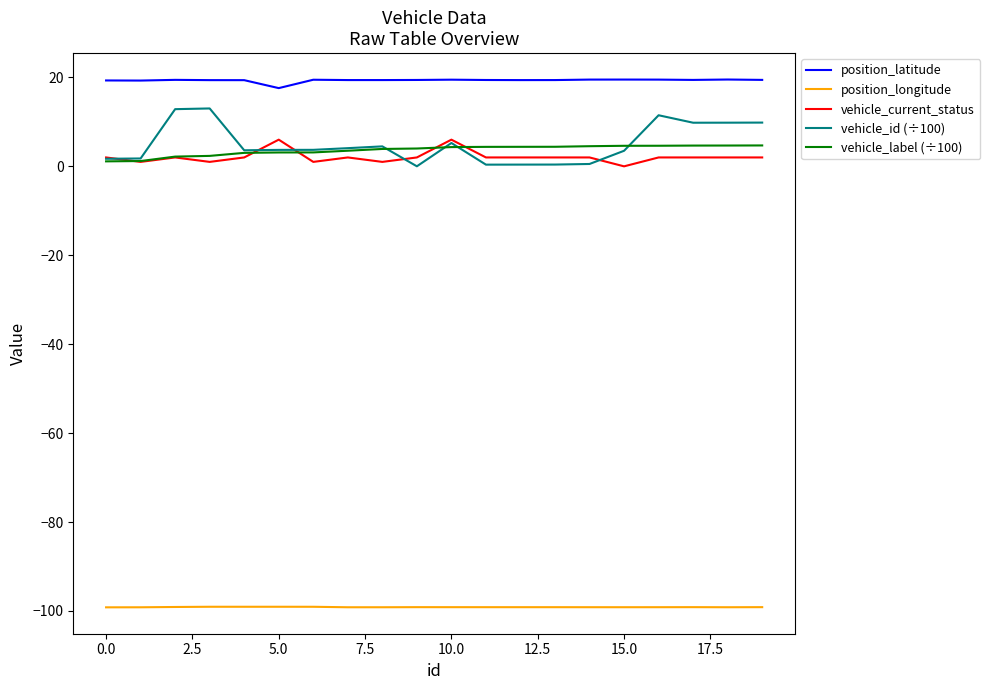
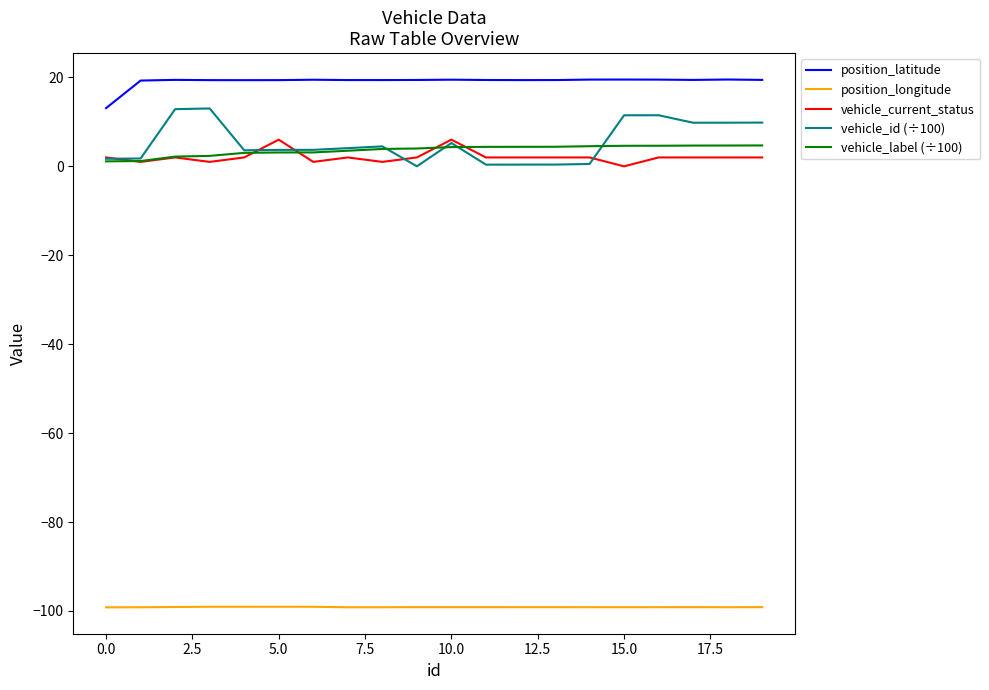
  {
    "position_latitude": {
-     "0.0": 19,
-     "5.0": 18,
+     "0.0": 13,
+     "5.0": 19,
      "10.0": 19,
      "15.0": 20
    },
    "position_longitude": {
      "0.0": -99,
      "5.0": -99,
      "10.0": -99,
      "15.0": -99
    },
    "vehicle_current_status": {
      "5.0": 6,
      "10.0": 6,
      "15.0": 0
    },
    "vehicle_id (÷100)": {
      "5.0": 4,
      "10.0": 5,
-     "15.0": 4
+     "15.0": 11
    },
    "vehicle_label (÷100)": {
      "0.0": 1,
      "5.0": 3,
      "10.0": 4,
      "15.0": 5
    }
  }
